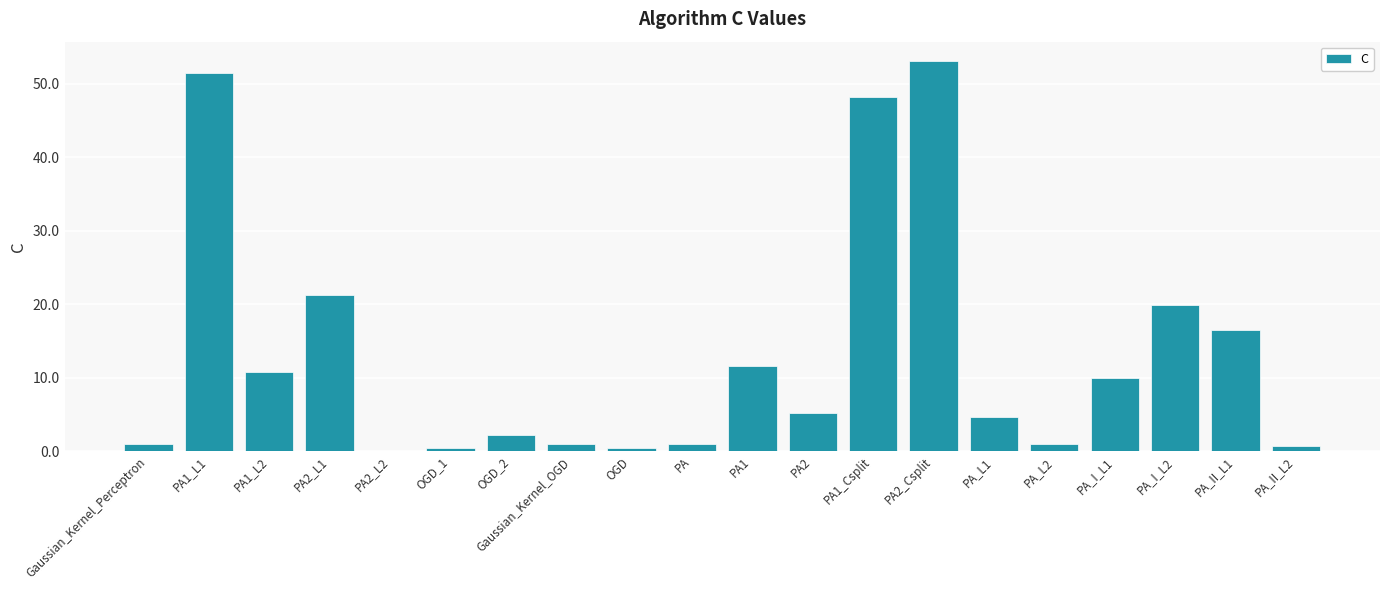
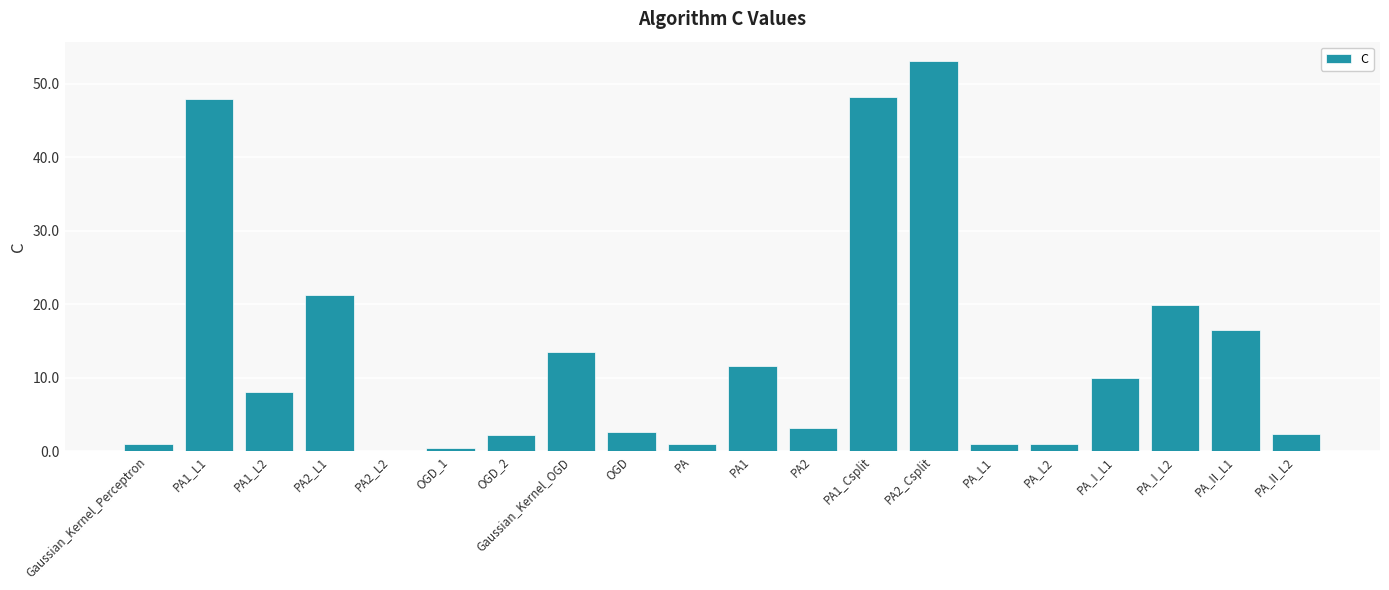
  {
    "Gaussian_Kernel_Perceptron": 1,
-   "PA1_L1": 51,
-   "PA1_L2": 11,
+   "PA1_L1": 48,
+   "PA1_L2": 8,
    "PA2_L1": 21,
    "OGD_1": 0,
    "OGD_2": 2,
-   "Gaussian_Kernel_OGD": 1,
-   "OGD": 0,
+   "Gaussian_Kernel_OGD": 14,
+   "OGD": 3,
    "PA": 1,
    "PA1": 12,
-   "PA2": 5,
+   "PA2": 3,
    "PA1_Csplit": 48,
    "PA2_Csplit": 53,
-   "PA_L1": 5,
+   "PA_L1": 1,
    "PA_L2": 1,
    "PA_I_L1": 10,
    "PA_I_L2": 20,
    "PA_II_L1": 16,
-   "PA_II_L2": 1
+   "PA_II_L2": 2
  }
